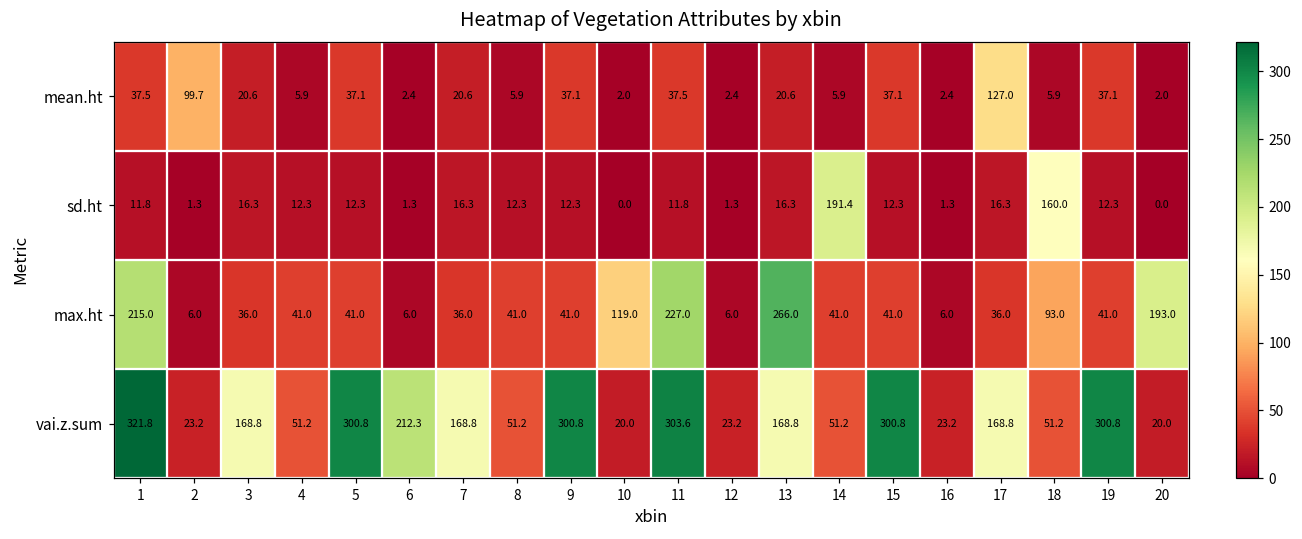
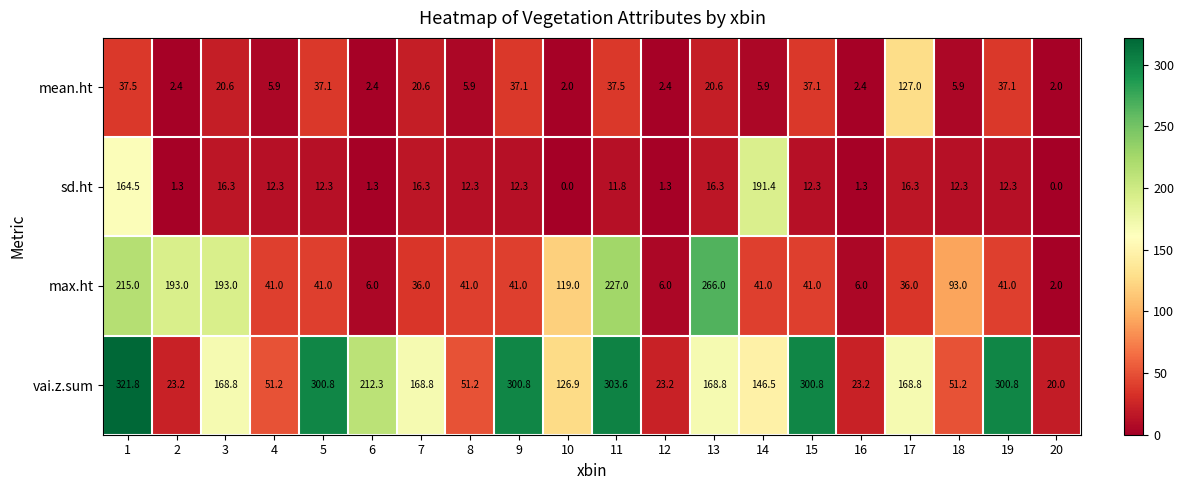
  {
    "mean.ht": {
      "1": 37.5,
-     "2": 99.7,
+     "2": 2.4,
      "3": 20.6,
      "4": 5.9,
      "5": 37.1,
      "6": 2.4,
      "7": 20.6,
      "8": 5.9,
      "9": 37.1,
      "10": 2.0,
      "11": 37.5,
      "12": 2.4,
      "13": 20.6,
      "14": 5.9,
      "15": 37.1,
      "16": 2.4,
      "17": 127.0,
      "18": 5.9,
      "19": 37.1,
      "20": 2.0
    },
    "sd.ht": {
-     "1": 11.8,
+     "1": 164.5,
      "2": 1.3,
      "3": 16.3,
      "4": 12.3,
      "5": 12.3,
      "6": 1.3,
      "7": 16.3,
      "8": 12.3,
      "9": 12.3,
      "10": 0.0,
      "11": 11.8,
      "12": 1.3,
      "13": 16.3,
      "14": 191.4,
      "15": 12.3,
      "16": 1.3,
      "17": 16.3,
-     "18": 160.0,
+     "18": 12.3,
      "19": 12.3,
      "20": 0.0
    },
    "max.ht": {
      "1": 215.0,
-     "2": 6.0,
-     "3": 36.0,
+     "2": 193.0,
+     "3": 193.0,
      "4": 41.0,
      "5": 41.0,
      "6": 6.0,
      "7": 36.0,
      "8": 41.0,
      "9": 41.0,
      "10": 119.0,
      "11": 227.0,
      "12": 6.0,
      "13": 266.0,
      "14": 41.0,
      "15": 41.0,
      "16": 6.0,
      "17": 36.0,
      "18": 93.0,
      "19": 41.0,
-     "20": 193.0
+     "20": 2.0
    },
    "vai.z.sum": {
      "1": 321.8,
      "2": 23.2,
      "3": 168.8,
      "4": 51.2,
      "5": 300.8,
      "6": 212.3,
      "7": 168.8,
      "8": 51.2,
      "9": 300.8,
-     "10": 20.0,
+     "10": 126.9,
      "11": 303.6,
      "12": 23.2,
      "13": 168.8,
-     "14": 51.2,
+     "14": 146.5,
      "15": 300.8,
      "16": 23.2,
      "17": 168.8,
      "18": 51.2,
      "19": 300.8,
      "20": 20.0
    }
  }
